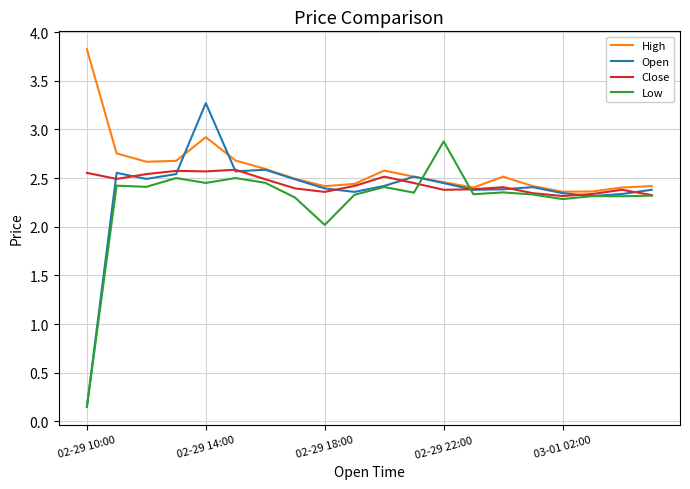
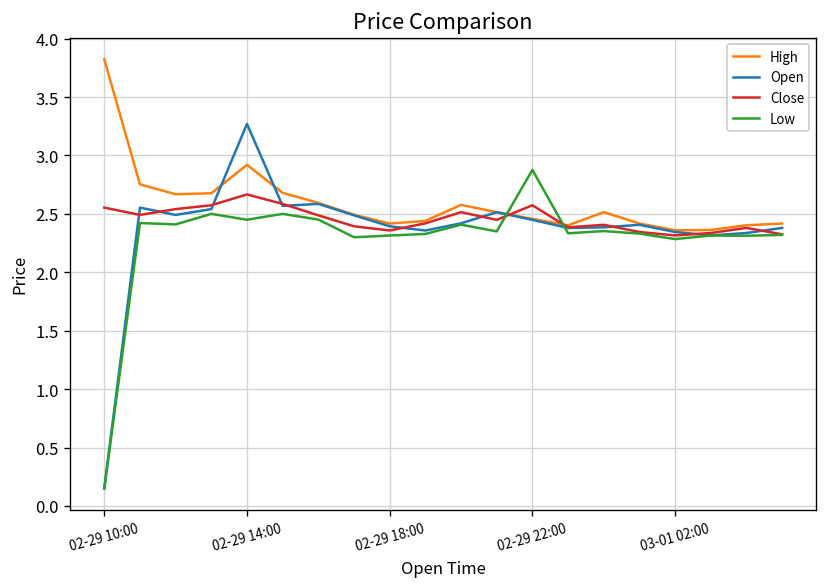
  {
    "High": {
      "02-29 10:00": 3.8,
      "02-29 14:00": 2.9
    },
    "Open": {
      "02-29 14:00": 3.3
    },
    "Close": {
      "02-29 10:00": 2.6,
-     "02-29 14:00": 2.6,
+     "02-29 14:00": 2.7,
      "02-29 18:00": 2.4,
-     "02-29 22:00": 2.4,
+     "02-29 22:00": 2.6,
      "03-01 02:00": 2.3
    },
    "Low": {
      "02-29 14:00": 2.5,
-     "02-29 18:00": 2.0,
+     "02-29 18:00": 2.3,
      "02-29 22:00": 2.9,
      "03-01 02:00": 2.3
    }
  }
